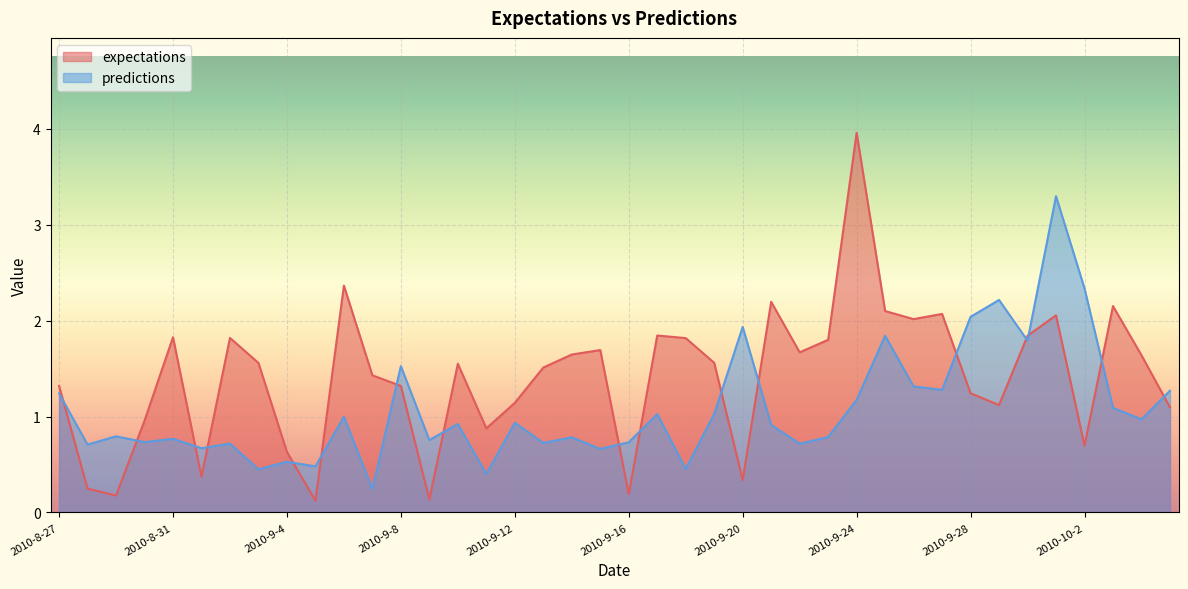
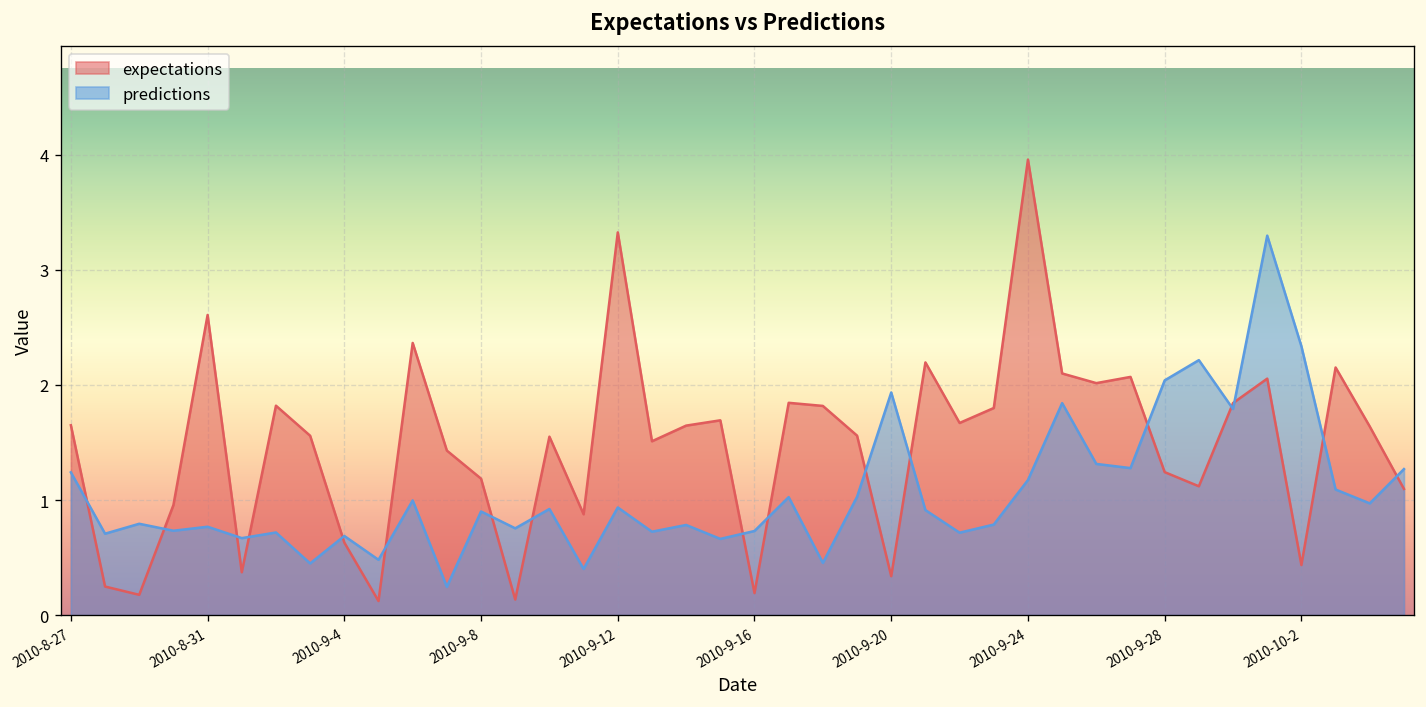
  {
    "expectations": {
-     "2010-8-27": 1.3,
-     "2010-8-31": 1.8,
+     "2010-8-27": 1.7,
+     "2010-8-31": 2.6,
      "2010-9-4": 0.6,
-     "2010-9-8": 1.3,
-     "2010-9-12": 1.1,
+     "2010-9-8": 1.2,
+     "2010-9-12": 3.3,
      "2010-9-16": 0.2,
      "2010-9-20": 0.3,
      "2010-9-24": 4.0,
      "2010-9-28": 1.2,
-     "2010-10-2": 0.7
+     "2010-10-2": 0.4
    },
    "predictions": {
      "2010-8-27": 1.2,
      "2010-8-31": 0.8,
-     "2010-9-4": 0.5,
-     "2010-9-8": 1.5,
+     "2010-9-4": 0.7,
+     "2010-9-8": 0.9,
      "2010-9-12": 0.9,
      "2010-9-16": 0.7,
      "2010-9-20": 1.9,
      "2010-9-24": 1.2,
      "2010-9-28": 2.0,
      "2010-10-2": 2.3
    }
  }
